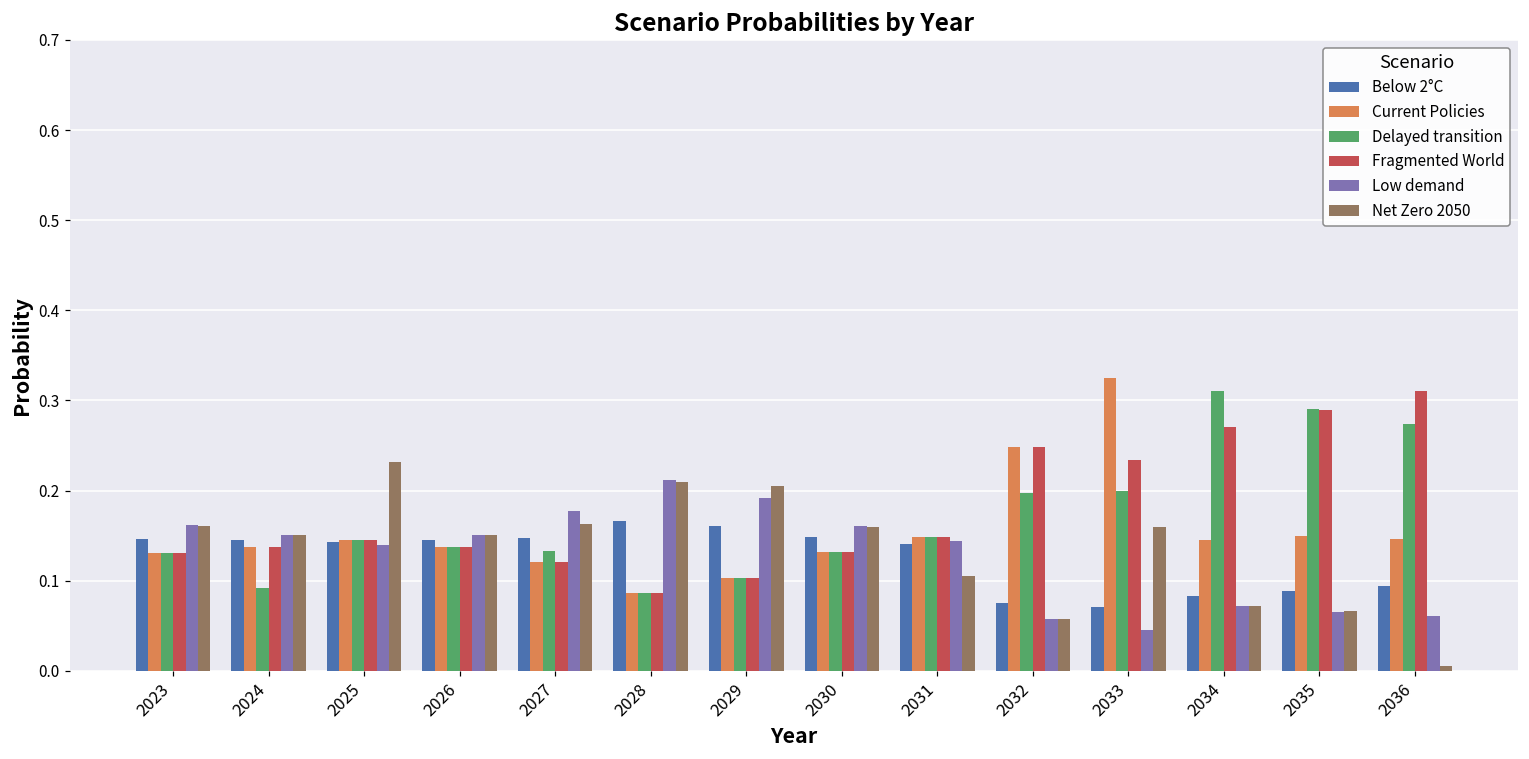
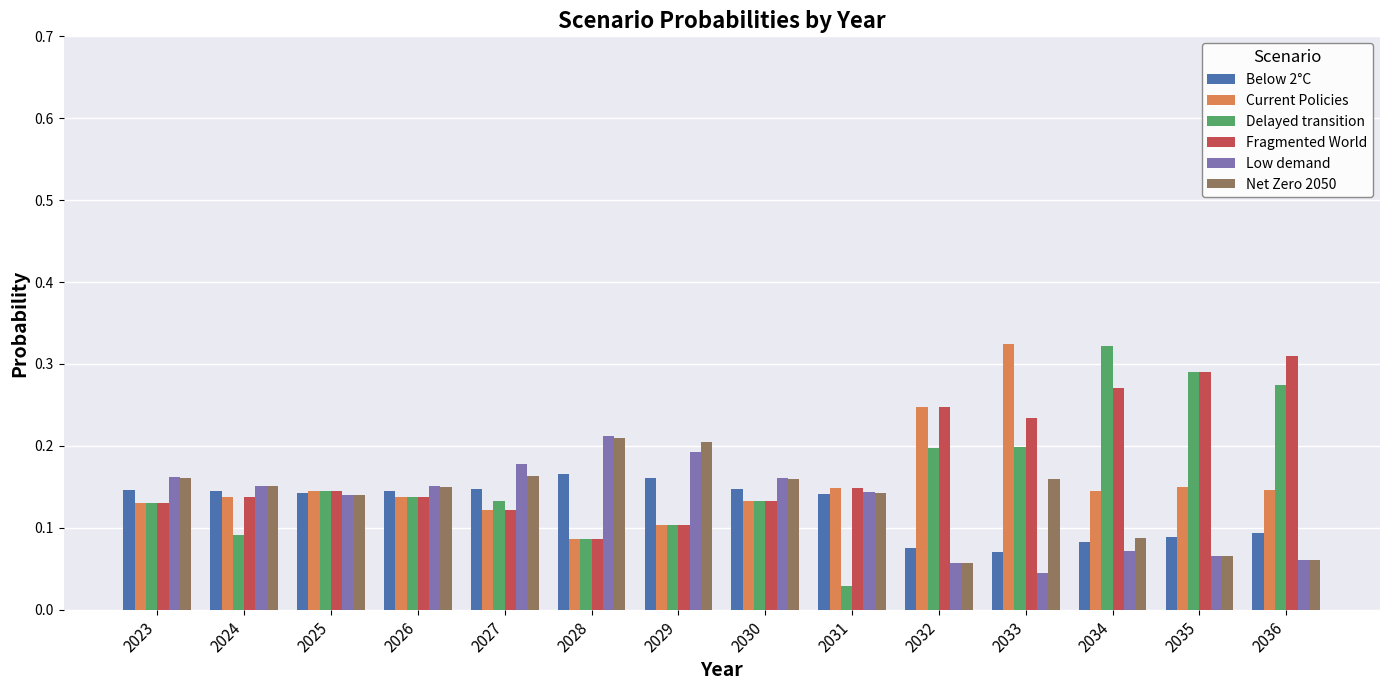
  {
    "Delayed transition": {
      "2023": 0.13,
      "2024": 0.09,
      "2025": 0.14,
      "2026": 0.14,
      "2027": 0.13,
      "2028": 0.09,
      "2029": 0.10,
      "2030": 0.13,
-     "2031": 0.15,
+     "2031": 0.03,
      "2032": 0.20,
      "2033": 0.20,
-     "2034": 0.31,
+     "2034": 0.32,
      "2035": 0.29,
      "2036": 0.27
    },
    "Net Zero 2050": {
      "2023": 0.16,
      "2024": 0.15,
-     "2025": 0.23,
+     "2025": 0.14,
      "2026": 0.15,
      "2027": 0.16,
      "2028": 0.21,
      "2029": 0.21,
      "2030": 0.16,
-     "2031": 0.10,
+     "2031": 0.14,
      "2032": 0.06,
      "2033": 0.16,
-     "2034": 0.07,
+     "2034": 0.09,
      "2035": 0.07,
-     "2036": 0.01
+     "2036": 0.06
    }
  }
